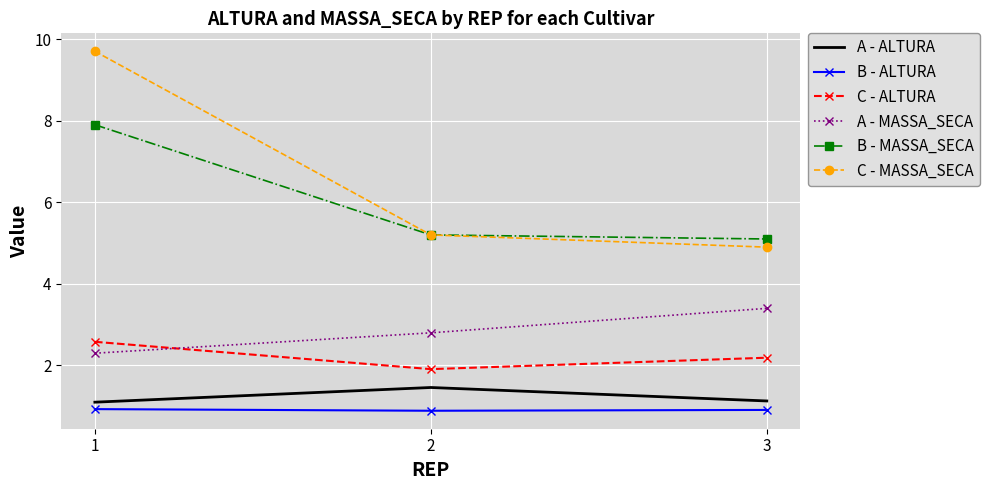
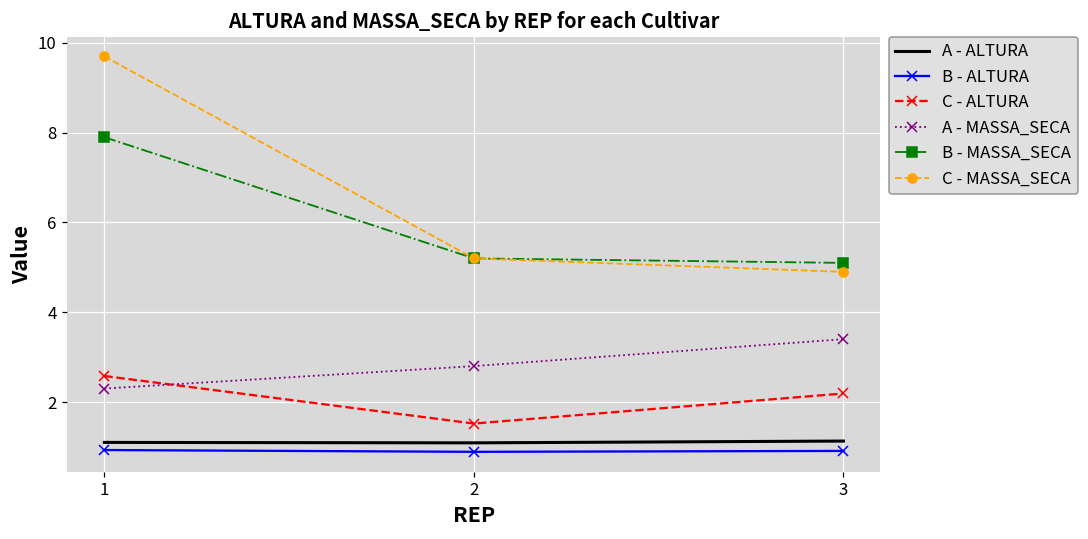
  {
    "A - ALTURA": {
      "1": 1.1,
-     "2": 1.5,
+     "2": 1.1,
      "3": 1.1
    },
    "B - ALTURA": {
      "1": 0.9,
      "2": 0.9,
      "3": 0.9
    },
    "C - ALTURA": {
      "1": 2.6,
-     "2": 1.9,
+     "2": 1.5,
      "3": 2.2
    },
    "A - MASSA_SECA": {
      "1": 2.3,
      "2": 2.8,
      "3": 3.4
    },
    "B - MASSA_SECA": {
      "1": 7.9,
      "3": 5.1
    },
    "C - MASSA_SECA": {
      "1": 9.7,
      "3": 4.9
    }
  }
